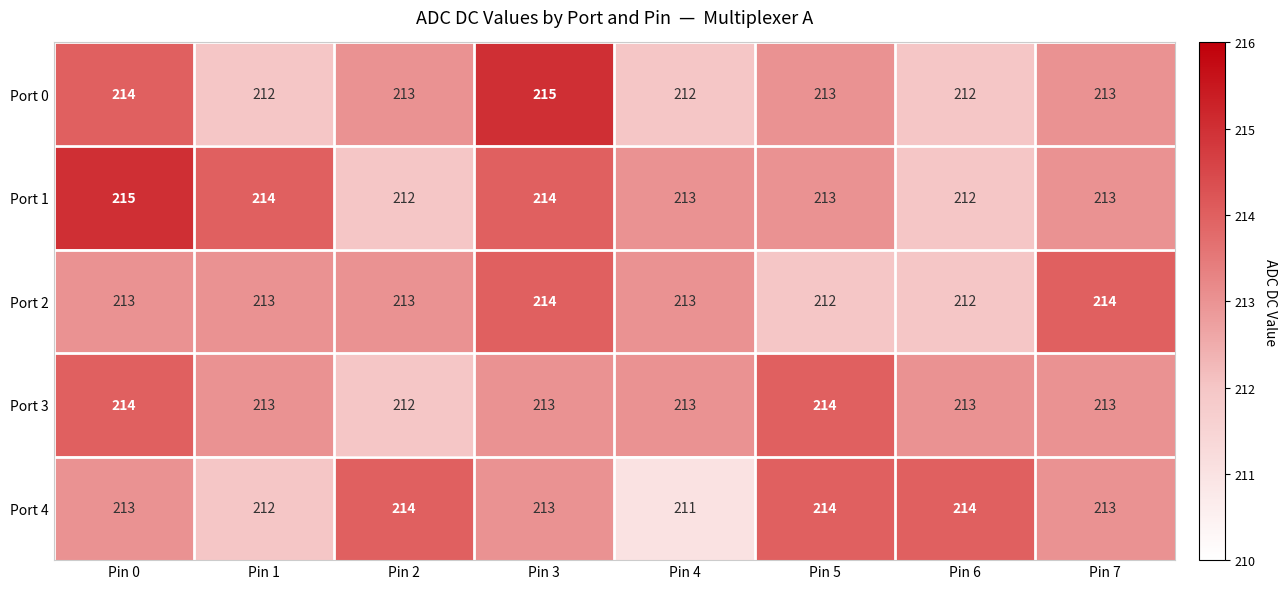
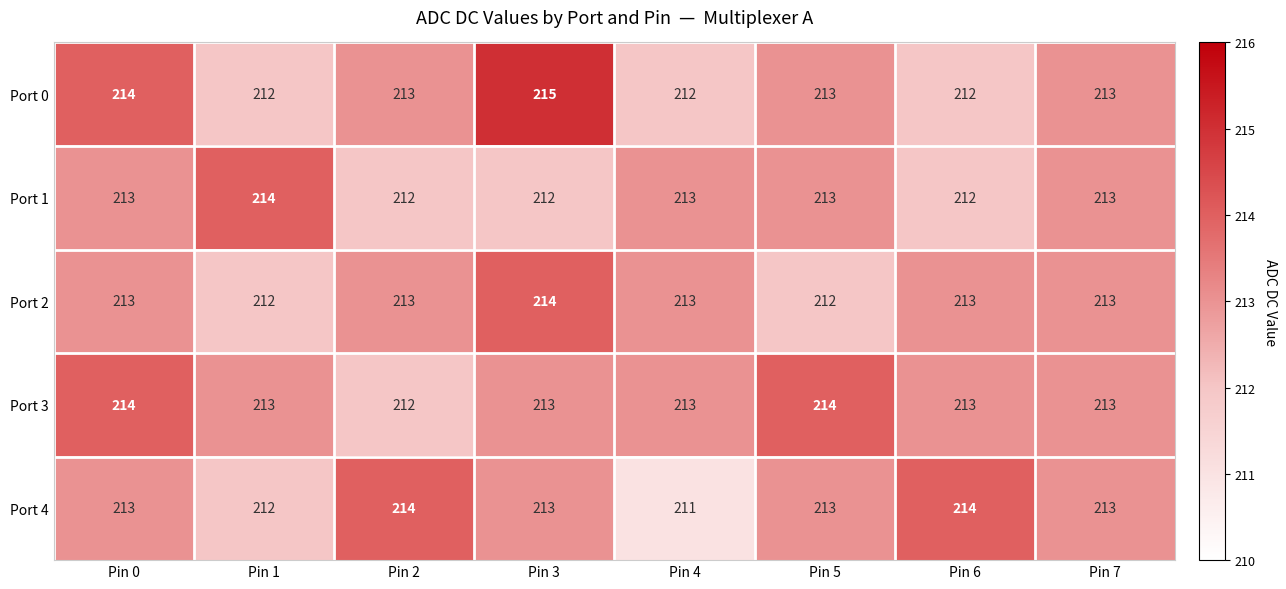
  {
    "Port 0": {
      "Pin 0": 214,
      "Pin 1": 212,
      "Pin 2": 213,
      "Pin 3": 215,
      "Pin 4": 212,
      "Pin 5": 213,
      "Pin 6": 212,
      "Pin 7": 213
    },
    "Port 1": {
-     "Pin 0": 215,
+     "Pin 0": 213,
      "Pin 1": 214,
      "Pin 2": 212,
-     "Pin 3": 214,
+     "Pin 3": 212,
      "Pin 4": 213,
      "Pin 5": 213,
      "Pin 6": 212,
      "Pin 7": 213
    },
    "Port 2": {
      "Pin 0": 213,
-     "Pin 1": 213,
+     "Pin 1": 212,
      "Pin 2": 213,
      "Pin 3": 214,
      "Pin 4": 213,
      "Pin 5": 212,
-     "Pin 6": 212,
-     "Pin 7": 214
+     "Pin 6": 213,
+     "Pin 7": 213
    },
    "Port 3": {
      "Pin 0": 214,
      "Pin 1": 213,
      "Pin 2": 212,
      "Pin 3": 213,
      "Pin 4": 213,
      "Pin 5": 214,
      "Pin 6": 213,
      "Pin 7": 213
    },
    "Port 4": {
      "Pin 0": 213,
      "Pin 1": 212,
      "Pin 2": 214,
      "Pin 3": 213,
      "Pin 4": 211,
-     "Pin 5": 214,
+     "Pin 5": 213,
      "Pin 6": 214,
      "Pin 7": 213
    }
  }
